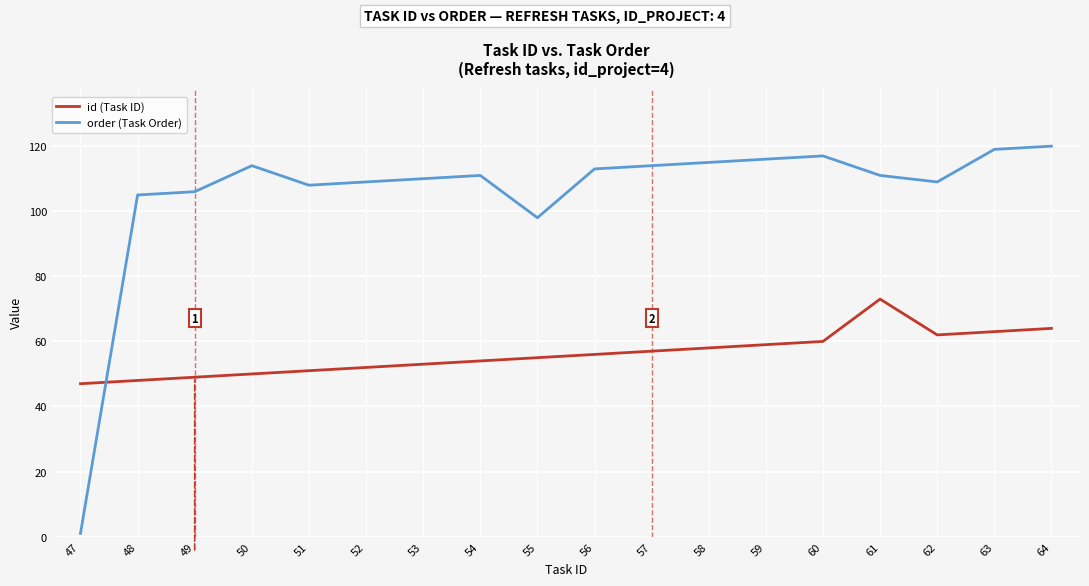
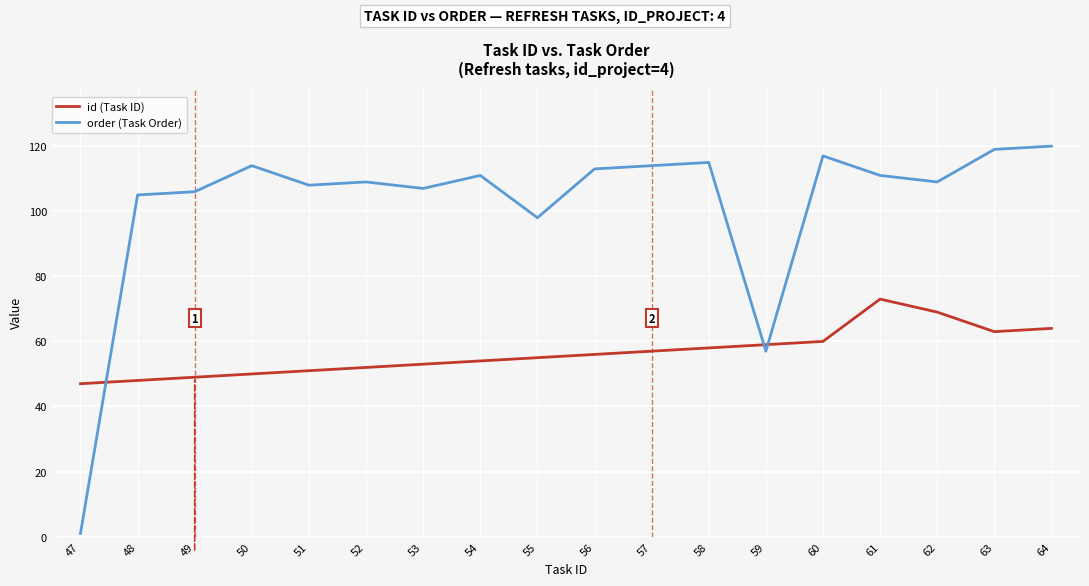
  {
    "id (Task ID)": {
      "47": 47,
      "48": 48,
      "49": 49,
      "50": 50,
      "51": 51,
      "52": 52,
      "53": 53,
      "54": 54,
      "55": 55,
      "56": 56,
      "57": 57,
      "58": 58,
      "59": 59,
      "60": 60,
      "61": 73,
-     "62": 62,
+     "62": 69,
      "63": 63,
      "64": 64
    },
    "order (Task Order)": {
      "47": 1,
      "48": 105,
      "49": 106,
      "50": 114,
      "51": 108,
      "52": 109,
-     "53": 110,
+     "53": 107,
      "54": 111,
      "55": 98,
      "56": 113,
      "57": 114,
      "58": 115,
-     "59": 116,
+     "59": 57,
      "60": 117,
      "61": 111,
      "62": 109,
      "63": 119,
      "64": 120
    }
  }
